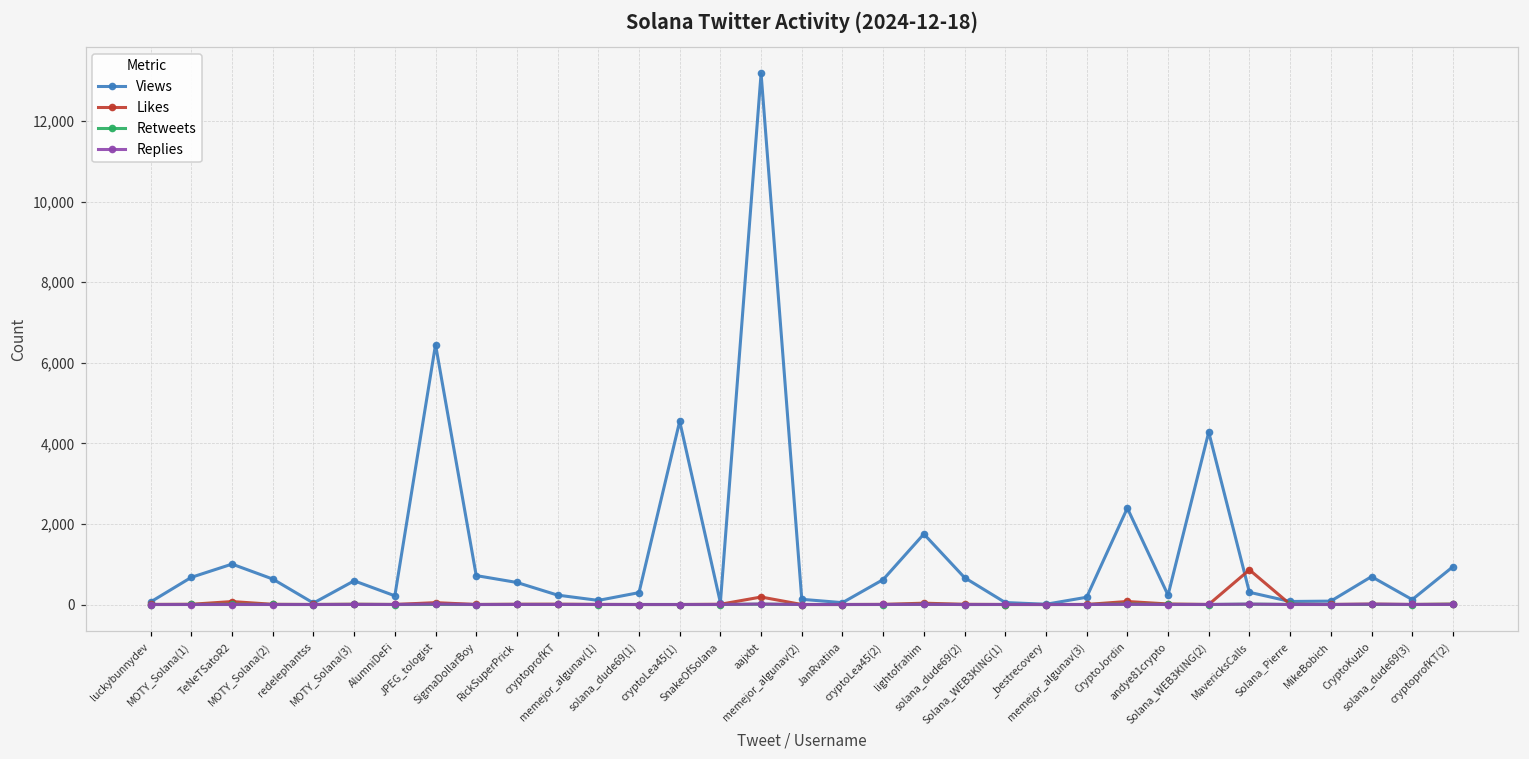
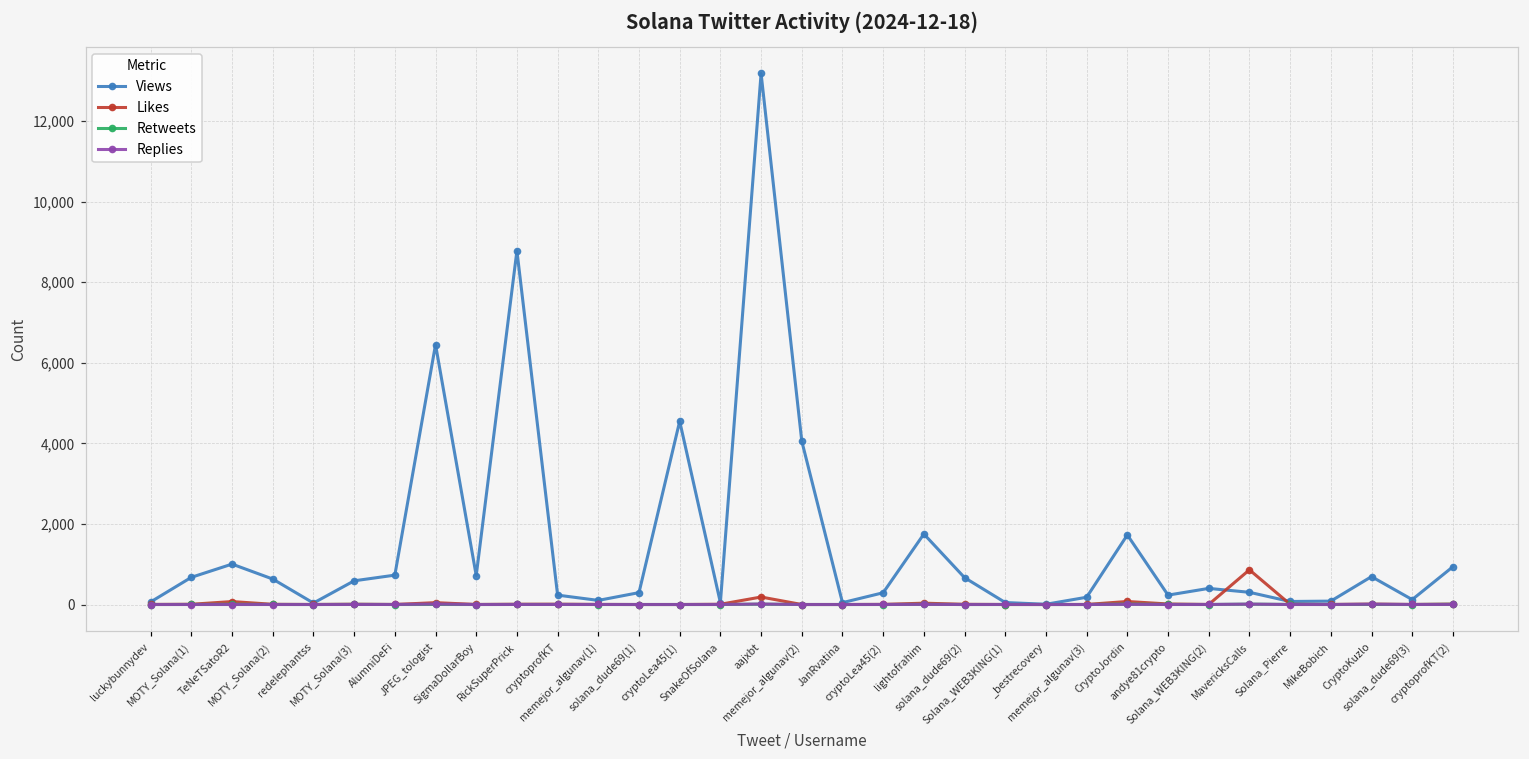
  {
    "Views": {
      "MOTY_Solana(1)": "700",
      "TeNeTSatoR2": "1,000",
      "MOTY_Solana(2)": "600",
      "MOTY_Solana(3)": "600",
-     "AlumniDeFi": "200",
+     "AlumniDeFi": "700",
      "JPEG_tologist": "6,500",
      "SigmaDollarBoy": "700",
-     "RickSuperPrick": "500",
+     "RickSuperPrick": "8,800",
      "cryptoprofKT": "200",
      "memejor_algunav(1)": "100",
      "solana_dude69(1)": "300",
      "cryptoLea45(1)": "4,500",
      "aajxbt": "13,200",
-     "memejor_algunav(2)": "100",
-     "cryptoLea45(2)": "600",
+     "memejor_algunav(2)": "4,100",
+     "cryptoLea45(2)": "300",
      "lightofrahim": "1,800",
      "solana_dude69(2)": "700",
      "memejor_algunav(3)": "200",
-     "CryptoJordin": "2,400",
+     "CryptoJordin": "1,700",
      "andye81crypto": "200",
-     "Solana_WEB3KING(2)": "4,300",
+     "Solana_WEB3KING(2)": "400",
      "MavericksCalls": "300",
      "MikeBobich": "100",
      "CryptoKuzlo": "700",
      "solana_dude69(3)": "100",
      "cryptoprofKT(2)": "900"
    },
    "Likes": {
      "aajxbt": "200",
      "MavericksCalls": "900"
    }
  }
